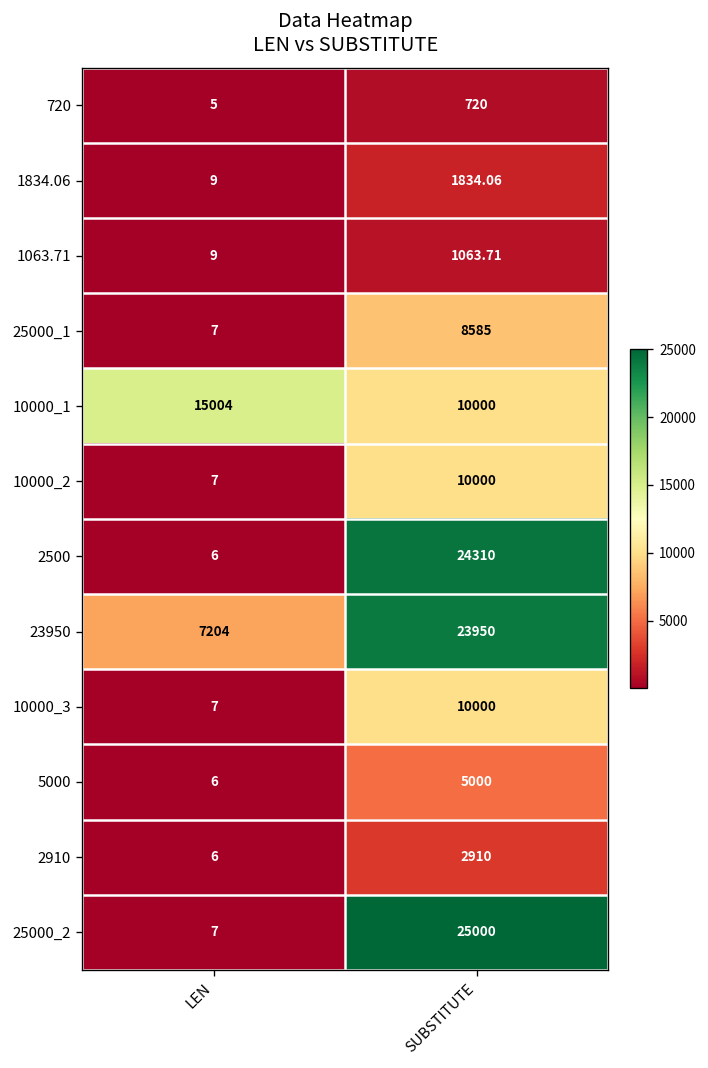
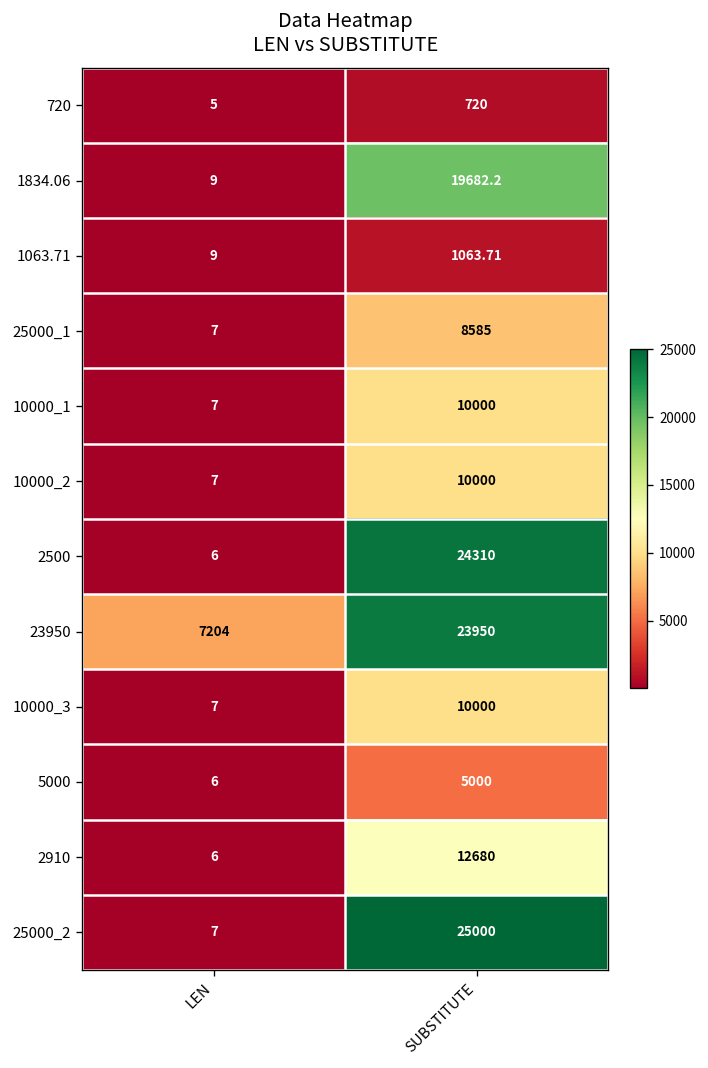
  {
    "720": {
      "LEN": 5,
      "SUBSTITUTE": 720
    },
    "1834.06": {
      "LEN": 9,
-     "SUBSTITUTE": 1834.06
+     "SUBSTITUTE": 19682.2
    },
    "1063.71": {
      "LEN": 9,
      "SUBSTITUTE": 1063.71
    },
    "25000_1": {
      "LEN": 7,
      "SUBSTITUTE": 8585
    },
    "10000_1": {
-     "LEN": 15004,
+     "LEN": 7,
      "SUBSTITUTE": 10000
    },
    "10000_2": {
      "LEN": 7,
      "SUBSTITUTE": 10000
    },
    "2500": {
      "LEN": 6,
      "SUBSTITUTE": 24310
    },
    "23950": {
      "LEN": 7204,
      "SUBSTITUTE": 23950
    },
    "10000_3": {
      "LEN": 7,
      "SUBSTITUTE": 10000
    },
    "5000": {
      "LEN": 6,
      "SUBSTITUTE": 5000
    },
    "2910": {
      "LEN": 6,
-     "SUBSTITUTE": 2910
+     "SUBSTITUTE": 12680
    },
    "25000_2": {
      "LEN": 7,
      "SUBSTITUTE": 25000
    }
  }
